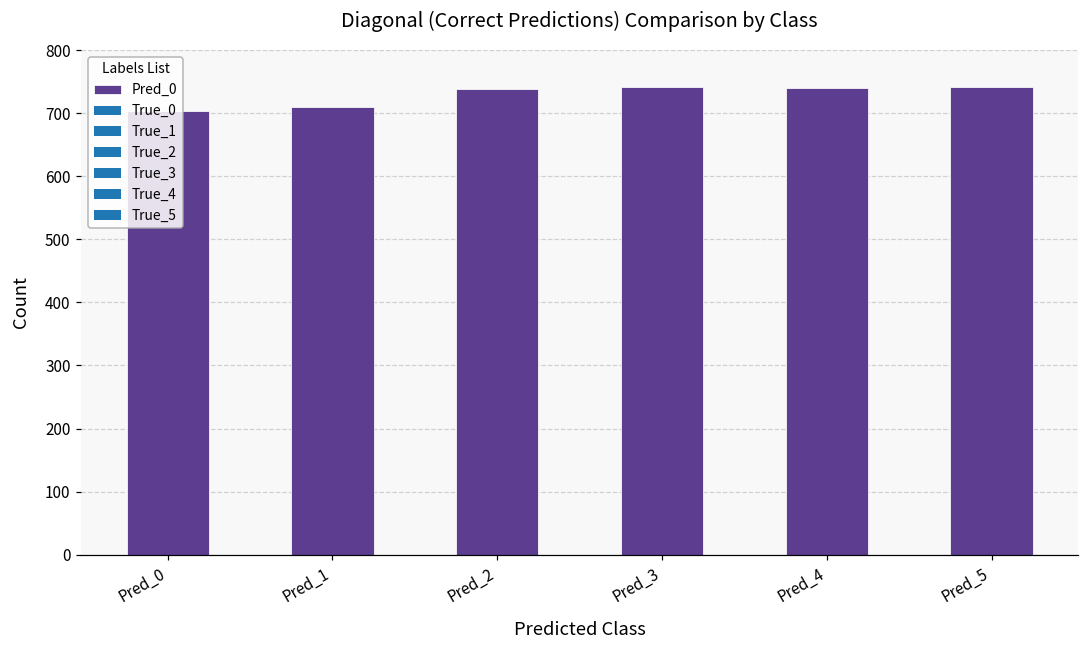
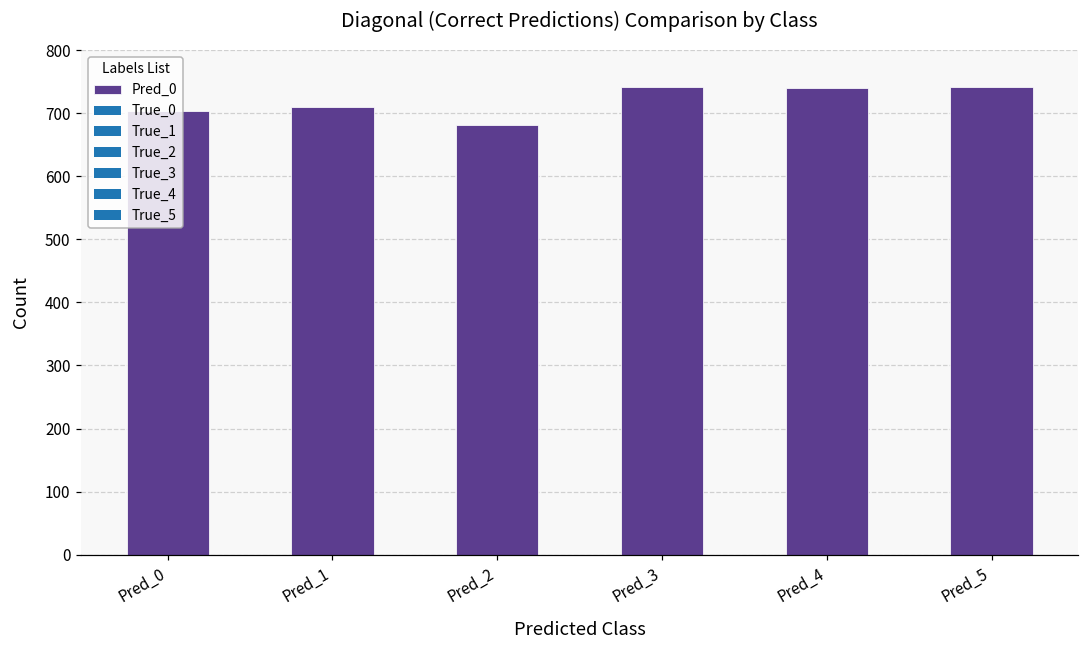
  {
    "Pred_1": 710,
-   "Pred_2": 740,
+   "Pred_2": 680,
    "Pred_3": 740,
    "Pred_4": 740,
    "Pred_5": 740
  }
